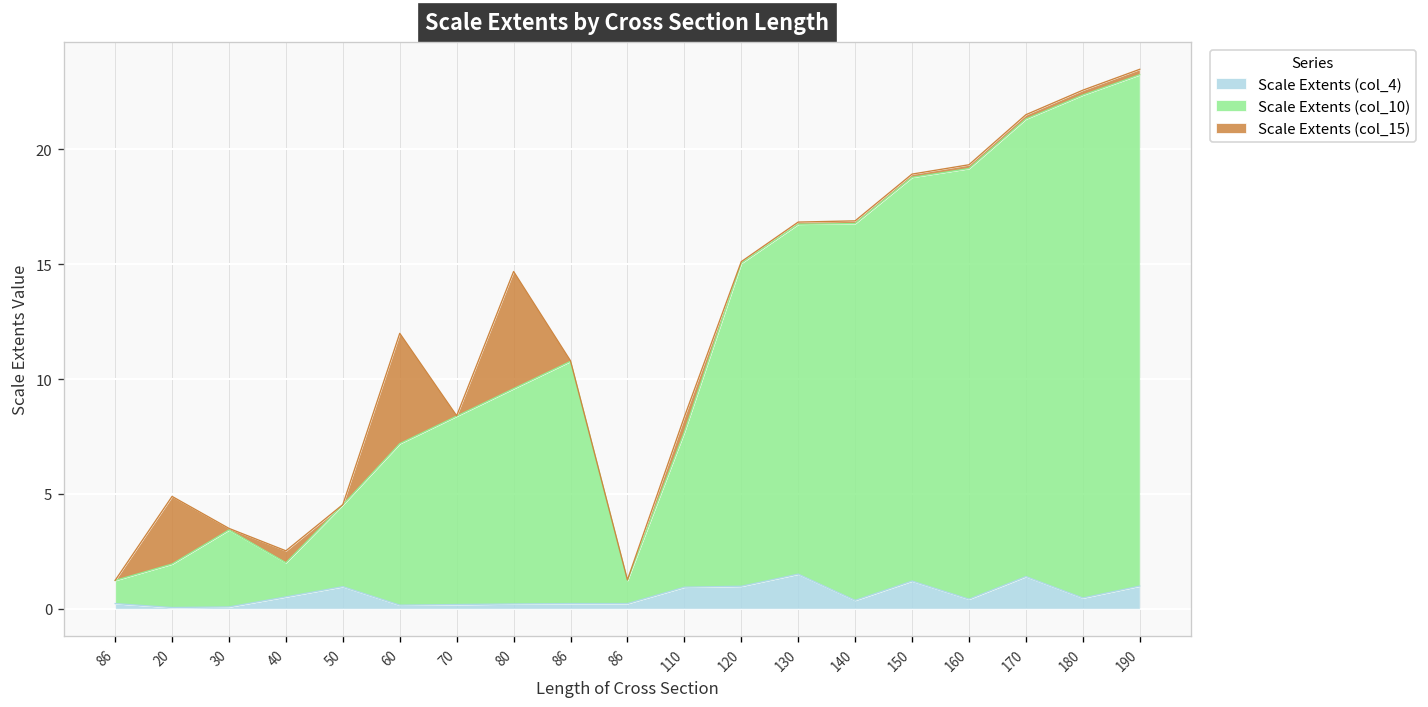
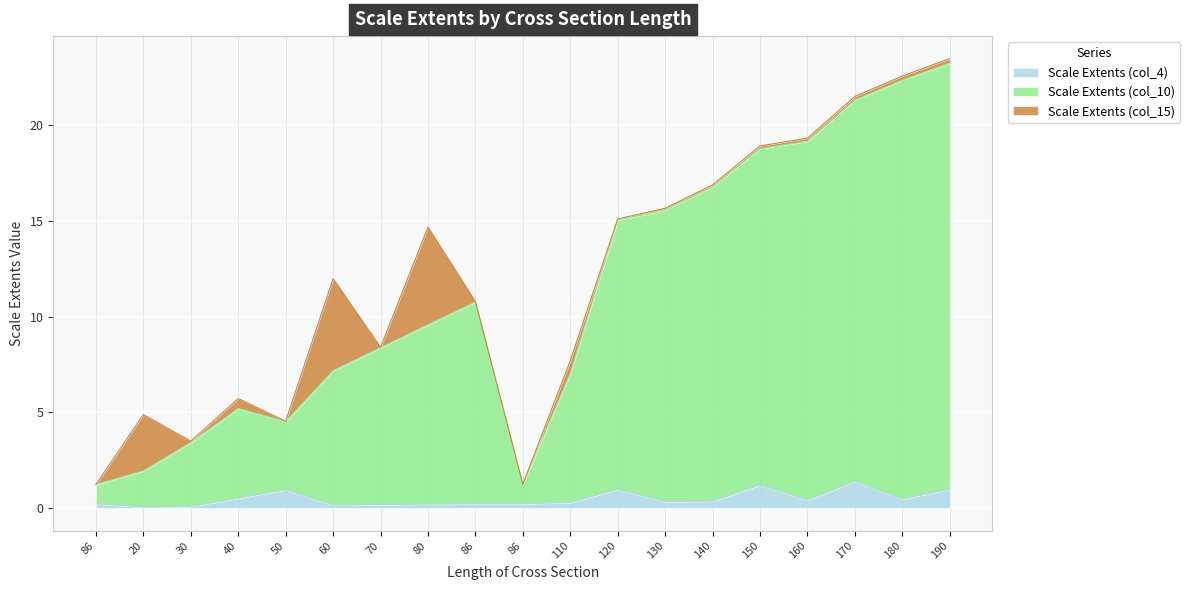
  {
    "Scale Extents (col_4)": {
      "20": 0.1,
      "30": 0.1,
      "40": 0.5,
      "50": 1.0,
      "60": 0.2,
      "70": 0.2,
      "80": 0.2,
-     "110": 0.9,
+     "110": 0.3,
      "120": 1.0,
-     "130": 1.5,
+     "130": 0.3,
      "140": 0.4,
      "150": 1.2,
      "160": 0.4,
      "170": 1.4,
      "180": 0.5,
      "190": 1.0
    },
    "Scale Extents (col_10)": {
      "20": 1.9,
-     "40": 1.5,
+     "40": 4.7,
      "60": 7.0,
      "80": 9.4,
      "110": 6.8,
      "150": 17.6,
      "160": 18.8,
      "170": 19.9,
      "180": 21.9,
      "190": 22.3
    },
    "Scale Extents (col_15)": {
      "20": 2.9,
      "40": 0.5,
      "60": 4.8,
      "80": 5.1,
      "110": 0.7,
      "150": 0.1,
      "160": 0.2,
      "170": 0.2,
      "180": 0.2,
      "190": 0.2
    }
  }
